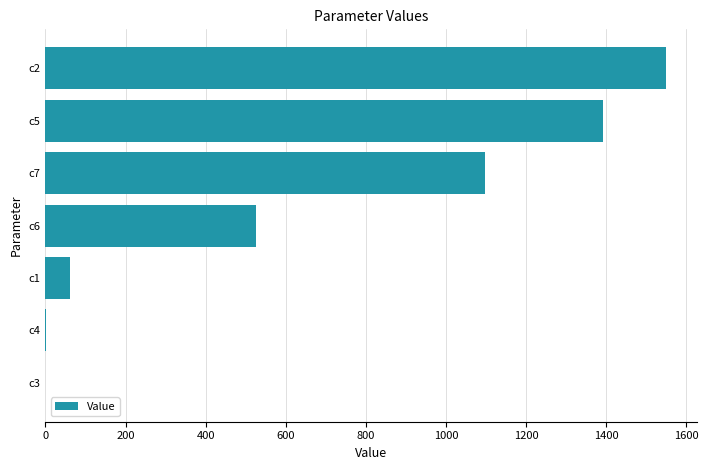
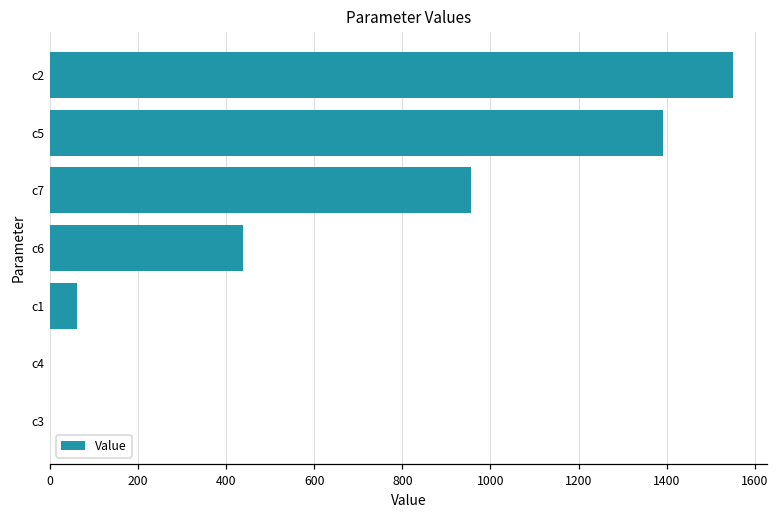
  {
    "c2": 1550,
    "c5": 1390,
-   "c7": 1100,
-   "c6": 530,
+   "c7": 960,
+   "c6": 440,
    "c1": 60
  }
